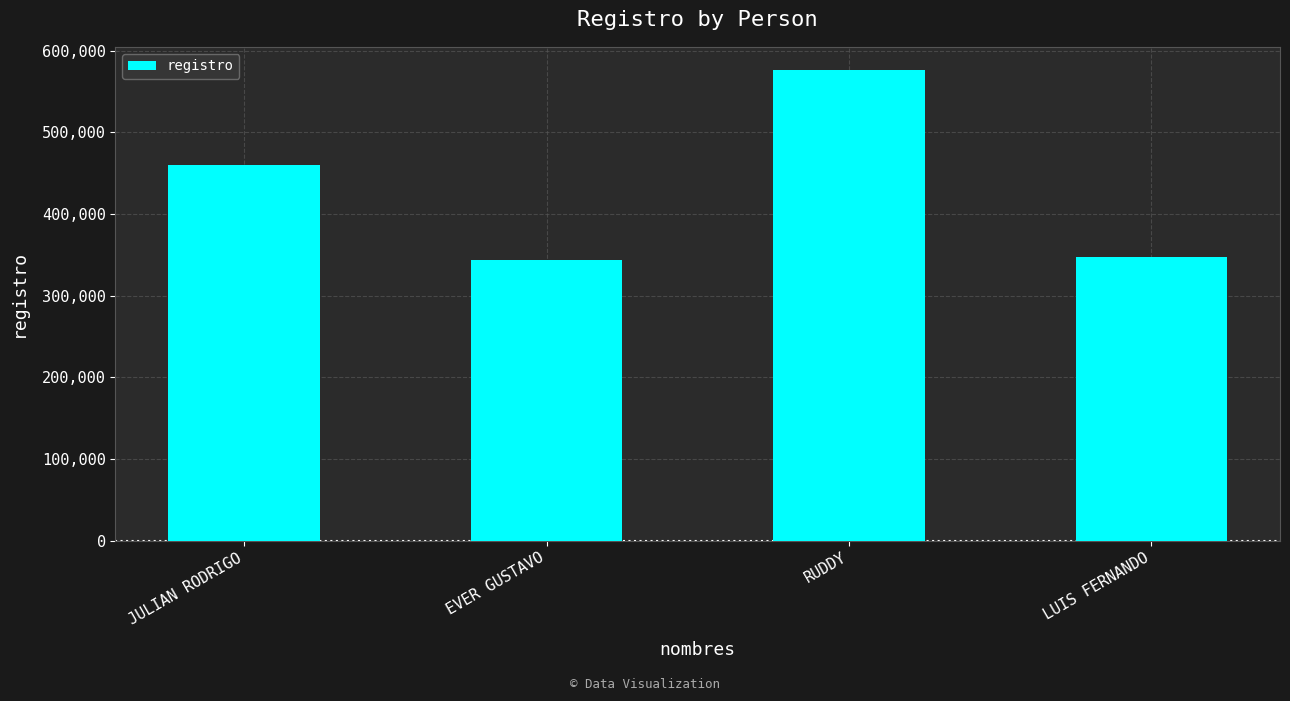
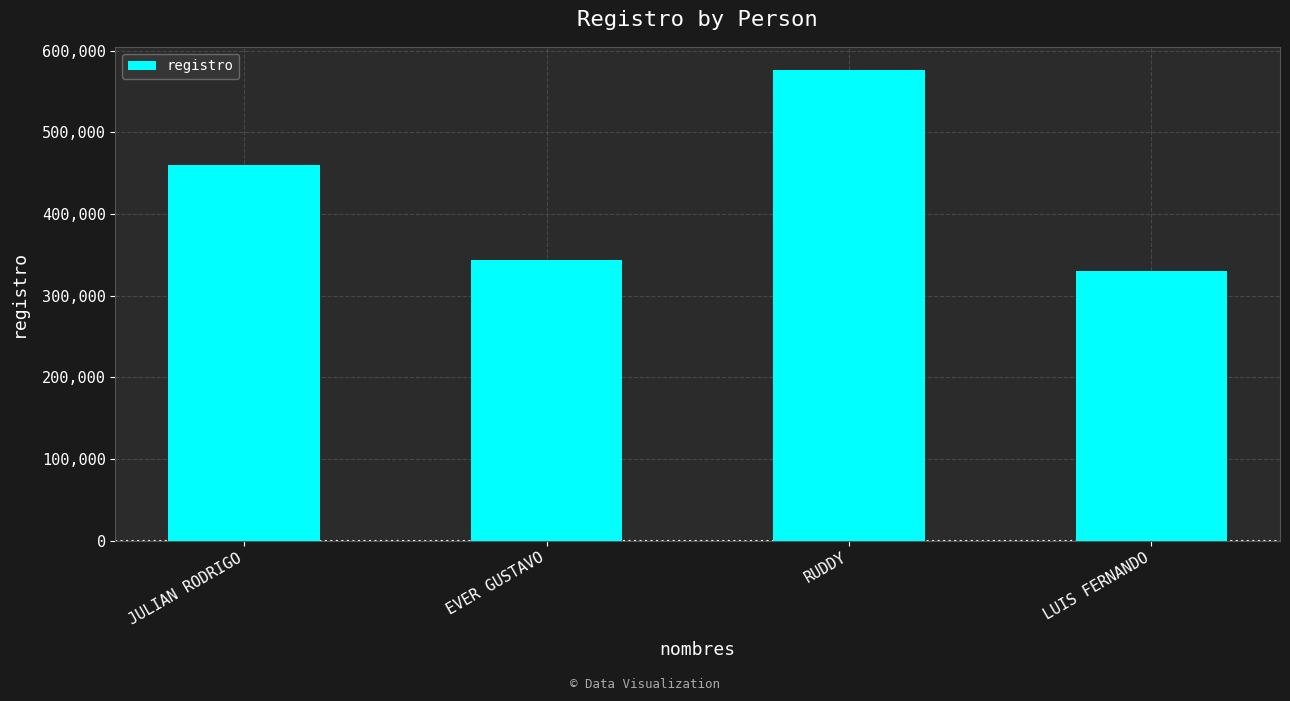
  {
    "JULIAN RODRIGO": "460,000",
    "EVER GUSTAVO": "340,000",
    "RUDDY": "580,000",
-   "LUIS FERNANDO": "350,000"
+   "LUIS FERNANDO": "330,000"
  }
